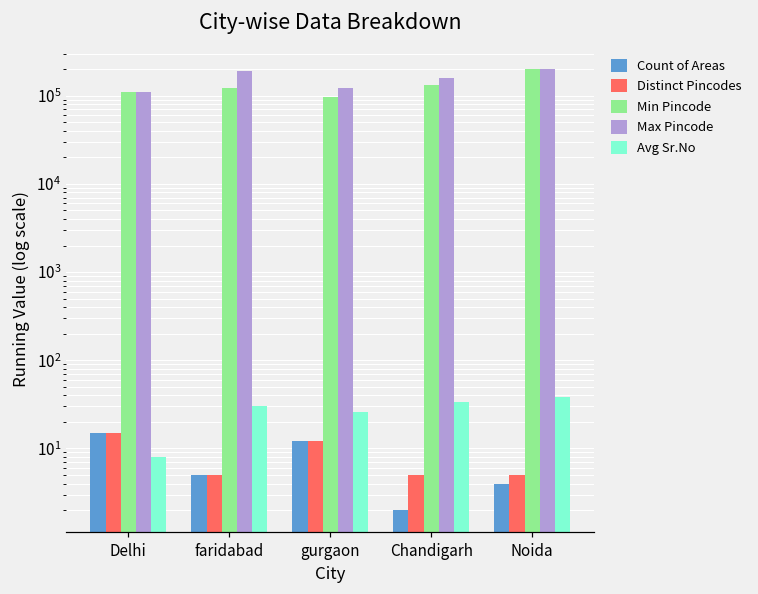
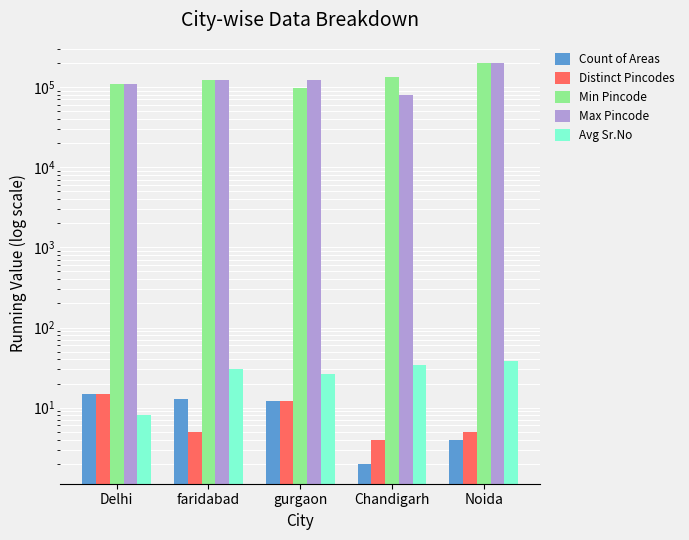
  {
    "Count of Areas": {
      "Delhi": 15,
-     "faridabad": 5,
+     "faridabad": 13,
      "gurgaon": 12,
      "Chandigarh": 2,
      "Noida": 4
    },
    "Distinct Pincodes": {
      "Delhi": 15,
      "faridabad": 5,
      "gurgaon": 12,
-     "Chandigarh": 5,
+     "Chandigarh": 4,
      "Noida": 5
    },
    "Min Pincode": {
      "Delhi": 110000,
      "faridabad": 120000,
      "gurgaon": 100000,
      "Chandigarh": 130000,
      "Noida": 200000
    },
    "Max Pincode": {
      "Delhi": 110000,
-     "faridabad": 190000,
+     "faridabad": 120000,
      "gurgaon": 120000,
-     "Chandigarh": 160000,
+     "Chandigarh": 80000,
      "Noida": 200000
    },
    "Avg Sr.No": {
      "Delhi": 8,
      "faridabad": 30,
      "gurgaon": 26,
      "Chandigarh": 34,
      "Noida": 40
    }
  }
